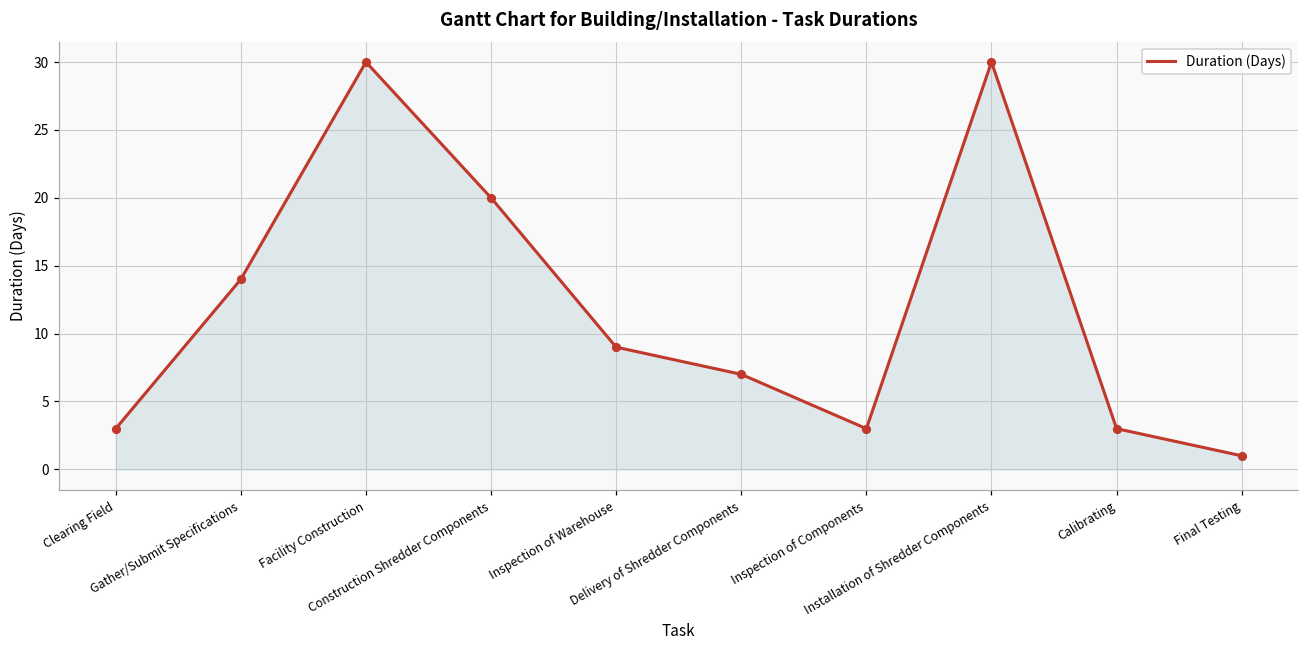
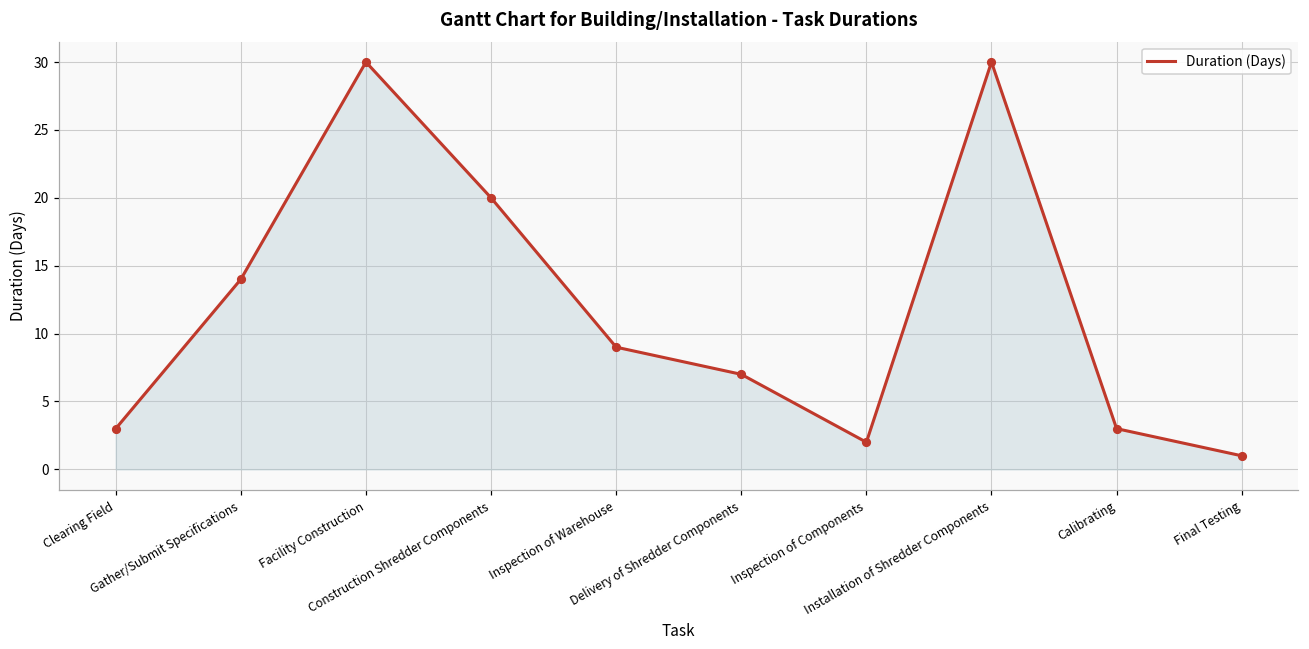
  {
    "Clearing Field": 3,
    "Gather/Submit Specifications": 14,
    "Facility Construction": 30,
    "Construction Shredder Components": 20,
    "Inspection of Warehouse": 9,
    "Delivery of Shredder Components": 7,
-   "Inspection of Components": 3,
+   "Inspection of Components": 2,
    "Installation of Shredder Components": 30,
    "Calibrating": 3,
    "Final Testing": 1
  }
